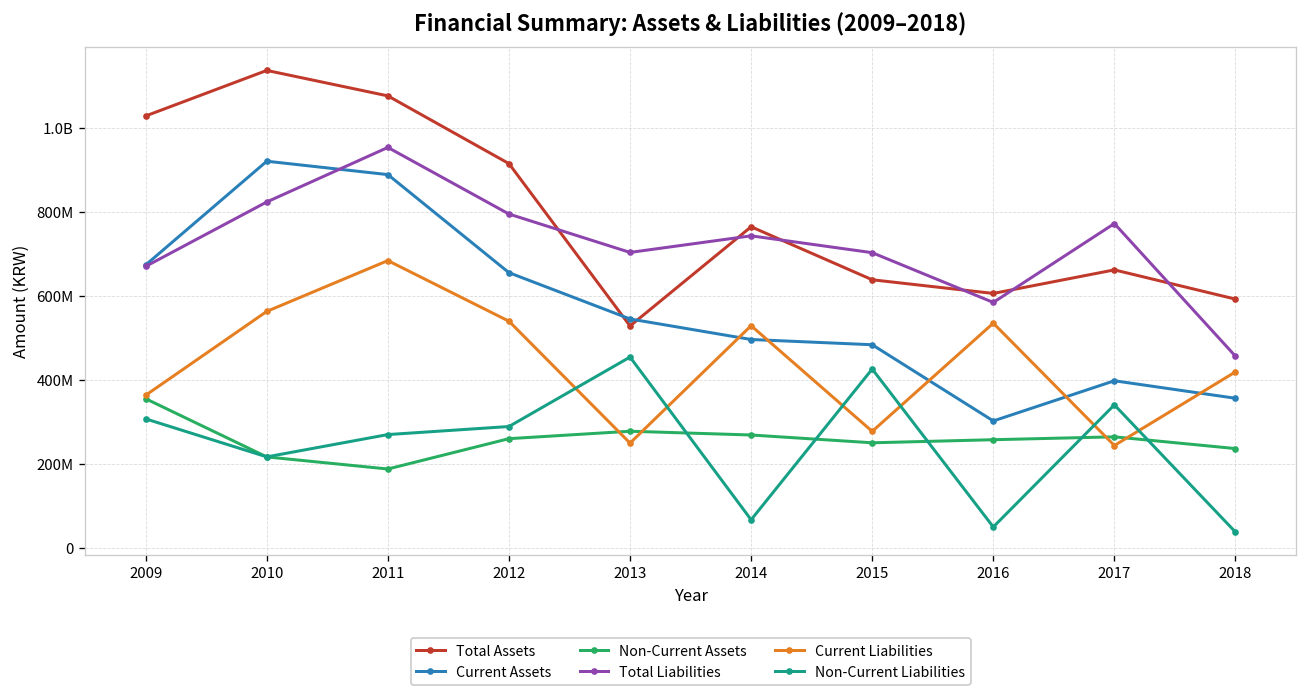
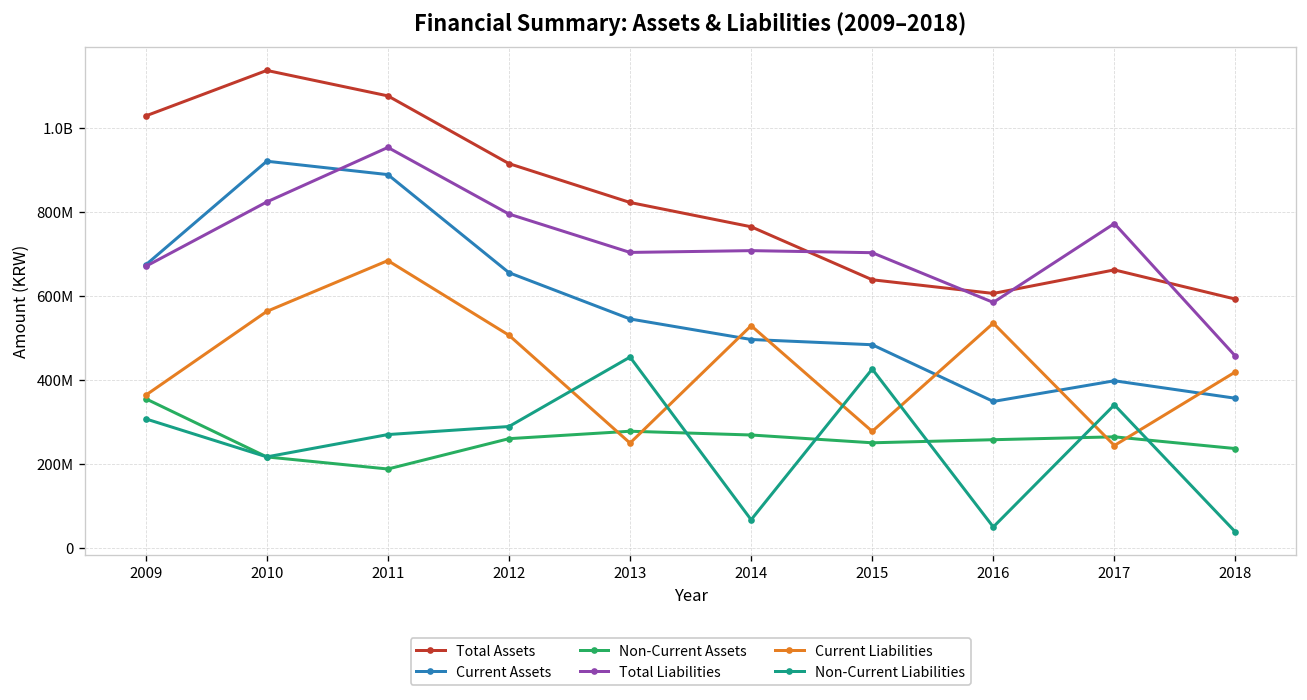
  {
    "Total Assets": {
      "2009": 1030000000,
      "2010": 1140000000,
      "2011": 1080000000,
      "2012": 920000000,
-     "2013": 530000000,
+     "2013": 820000000,
      "2014": 770000000,
      "2015": 640000000,
      "2016": 610000000,
      "2017": 660000000,
      "2018": 590000000
    },
    "Current Assets": {
      "2010": 920000000,
      "2011": 890000000,
      "2012": 660000000,
      "2013": 550000000,
      "2014": 500000000,
      "2015": 480000000,
-     "2016": 300000000,
+     "2016": 350000000,
      "2017": 400000000,
      "2018": 360000000
    },
    "Total Liabilities": {
      "2010": 820000000,
      "2011": 950000000,
      "2012": 800000000,
      "2013": 700000000,
-     "2014": 740000000,
+     "2014": 710000000,
      "2015": 700000000,
      "2016": 590000000,
      "2017": 770000000,
      "2018": 460000000
    },
    "Current Liabilities": {
      "2009": 360000000,
      "2010": 560000000,
      "2011": 680000000,
-     "2012": 540000000,
+     "2012": 510000000,
      "2013": 250000000,
      "2014": 530000000,
      "2015": 280000000,
      "2016": 540000000,
      "2017": 240000000,
      "2018": 420000000
    }
  }
